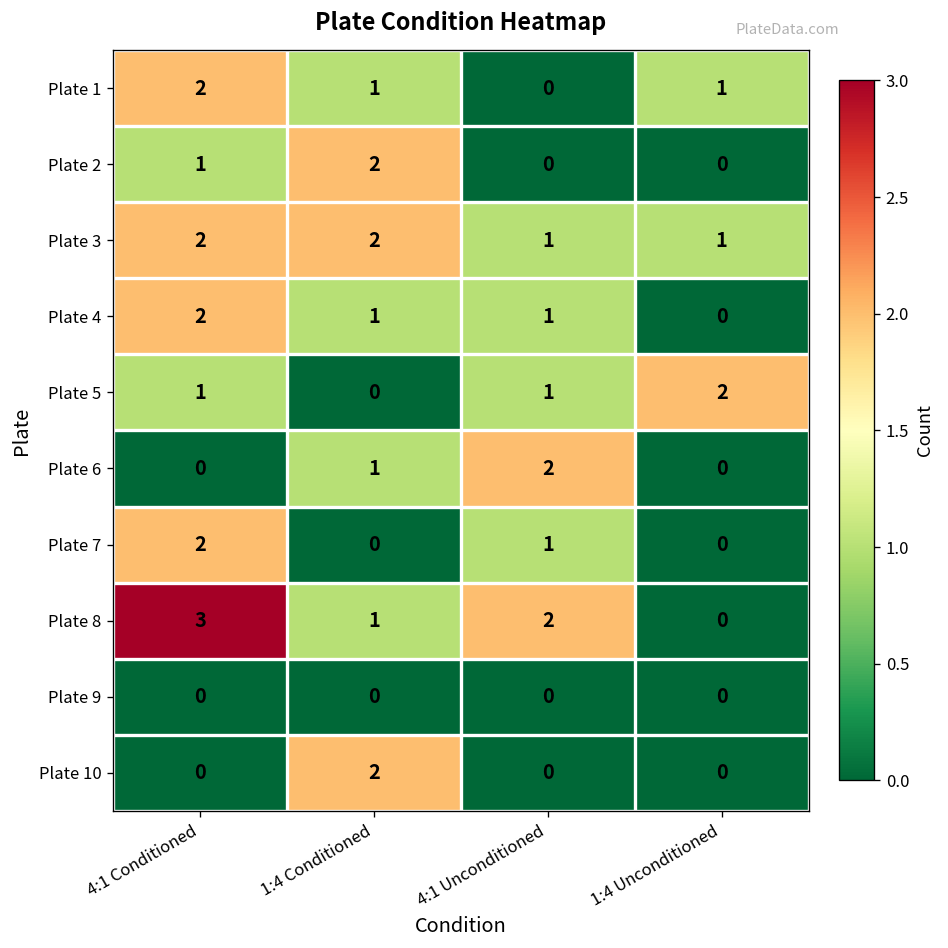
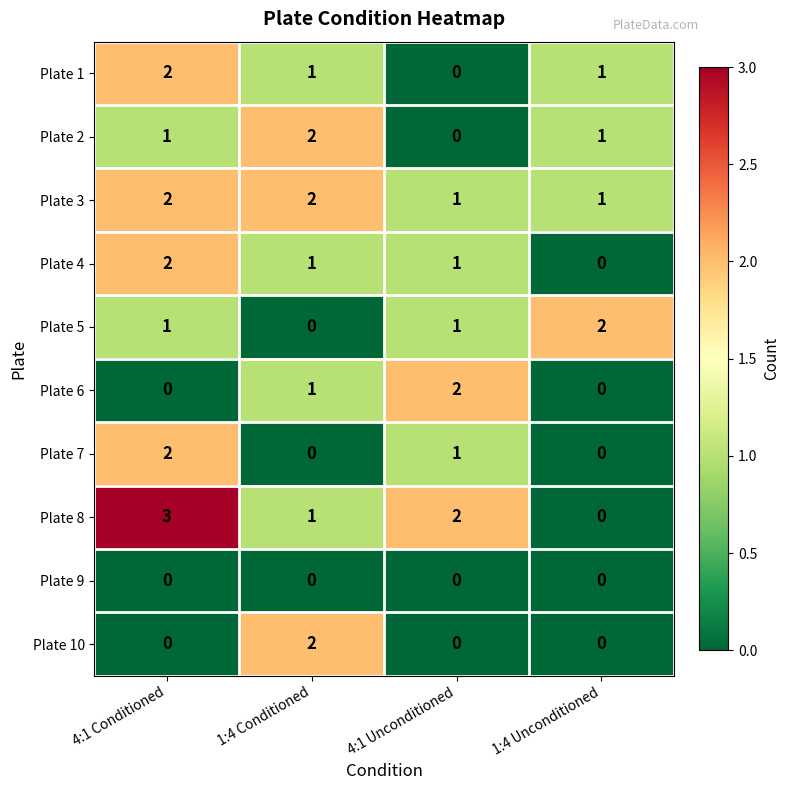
  {
    "Plate 1": {
      "4:1 Conditioned": 2,
      "1:4 Conditioned": 1,
      "4:1 Unconditioned": 0,
      "1:4 Unconditioned": 1
    },
    "Plate 2": {
      "4:1 Conditioned": 1,
      "1:4 Conditioned": 2,
      "4:1 Unconditioned": 0,
-     "1:4 Unconditioned": 0
+     "1:4 Unconditioned": 1
    },
    "Plate 3": {
      "4:1 Conditioned": 2,
      "1:4 Conditioned": 2,
      "4:1 Unconditioned": 1,
      "1:4 Unconditioned": 1
    },
    "Plate 4": {
      "4:1 Conditioned": 2,
      "1:4 Conditioned": 1,
      "4:1 Unconditioned": 1,
      "1:4 Unconditioned": 0
    },
    "Plate 5": {
      "4:1 Conditioned": 1,
      "1:4 Conditioned": 0,
      "4:1 Unconditioned": 1,
      "1:4 Unconditioned": 2
    },
    "Plate 6": {
      "4:1 Conditioned": 0,
      "1:4 Conditioned": 1,
      "4:1 Unconditioned": 2,
      "1:4 Unconditioned": 0
    },
    "Plate 7": {
      "4:1 Conditioned": 2,
      "1:4 Conditioned": 0,
      "4:1 Unconditioned": 1,
      "1:4 Unconditioned": 0
    },
    "Plate 8": {
      "4:1 Conditioned": 3,
      "1:4 Conditioned": 1,
      "4:1 Unconditioned": 2,
      "1:4 Unconditioned": 0
    },
    "Plate 9": {
      "4:1 Conditioned": 0,
      "1:4 Conditioned": 0,
      "4:1 Unconditioned": 0,
      "1:4 Unconditioned": 0
    },
    "Plate 10": {
      "4:1 Conditioned": 0,
      "1:4 Conditioned": 2,
      "4:1 Unconditioned": 0,
      "1:4 Unconditioned": 0
    }
  }
